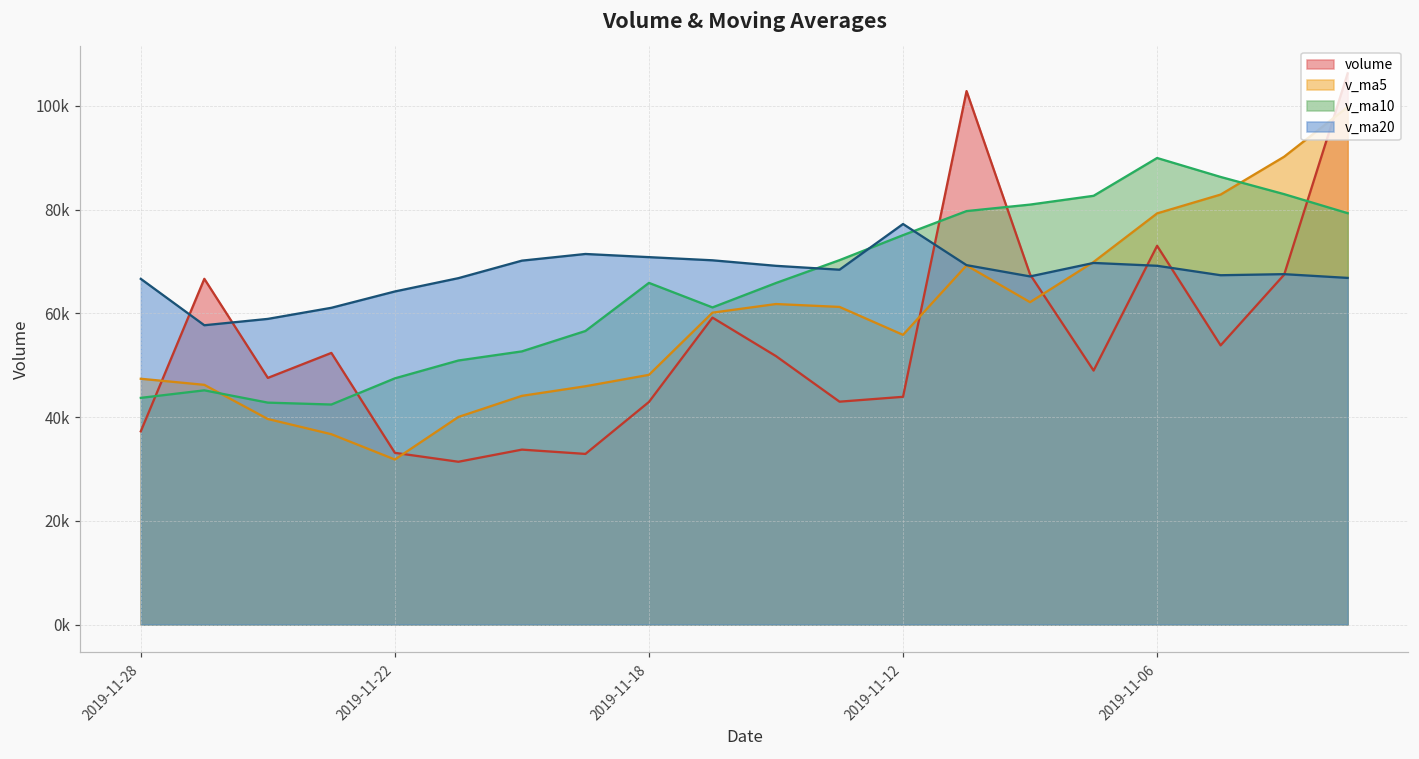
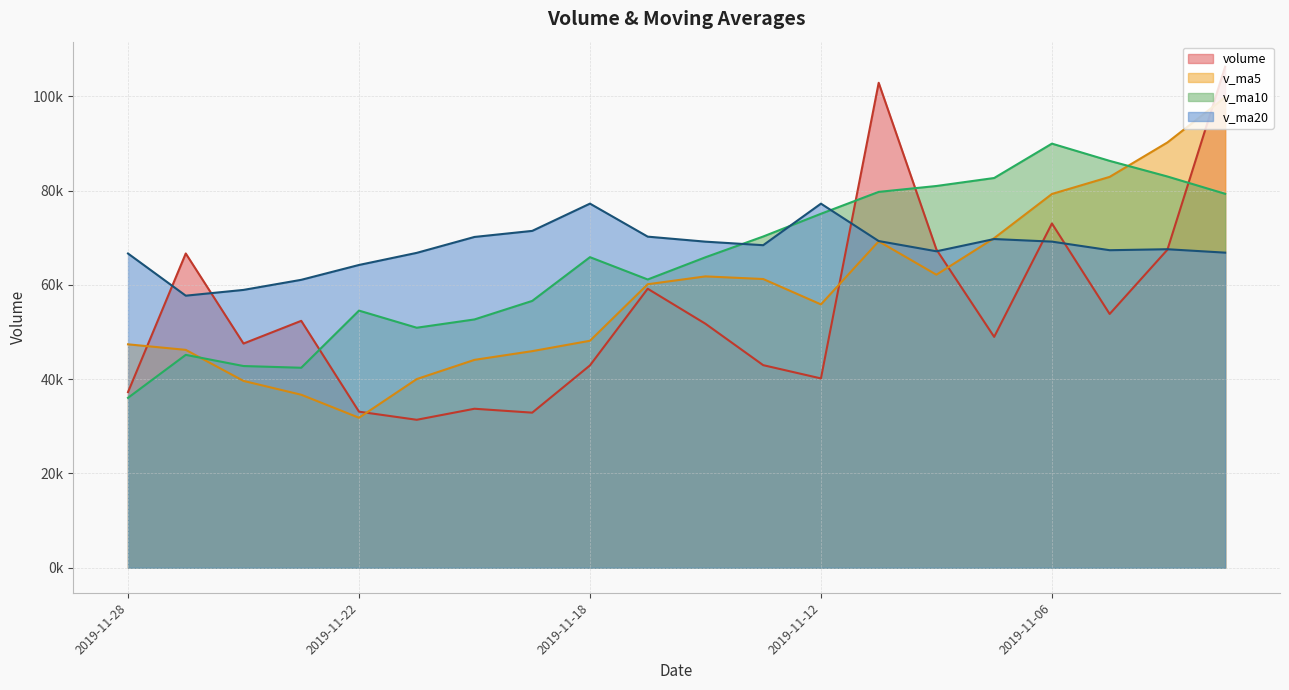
  {
    "volume": {
      "2019-11-28": 37000,
      "2019-11-22": 33000,
      "2019-11-18": 43000,
-     "2019-11-12": 44000,
+     "2019-11-12": 40000,
      "2019-11-06": 73000
    },
    "v_ma5": {
      "2019-11-28": 47000,
      "2019-11-22": 32000,
      "2019-11-18": 48000,
      "2019-11-12": 56000,
      "2019-11-06": 79000
    },
    "v_ma10": {
-     "2019-11-28": 44000,
-     "2019-11-22": 47000,
+     "2019-11-28": 36000,
+     "2019-11-22": 55000,
      "2019-11-18": 66000,
      "2019-11-12": 75000,
      "2019-11-06": 90000
    },
    "v_ma20": {
      "2019-11-28": 67000,
      "2019-11-22": 64000,
-     "2019-11-18": 71000,
+     "2019-11-18": 77000,
      "2019-11-12": 77000,
      "2019-11-06": 69000
    }
  }
